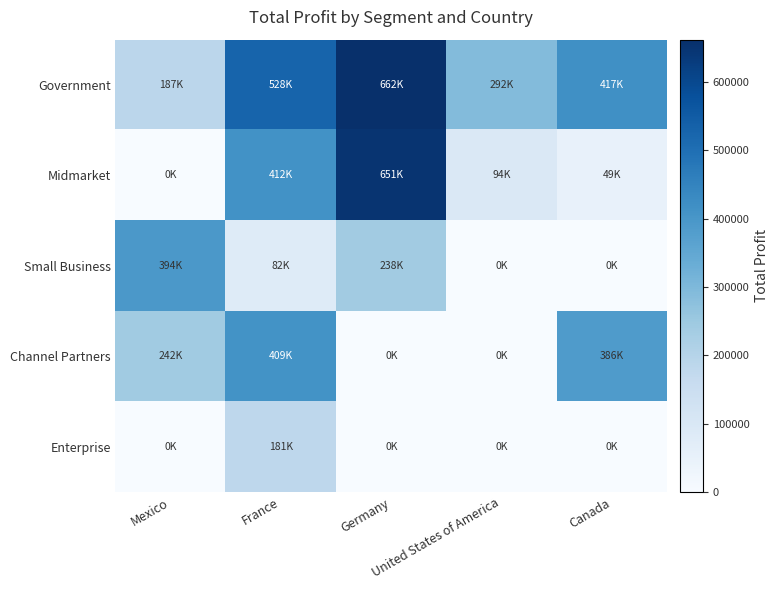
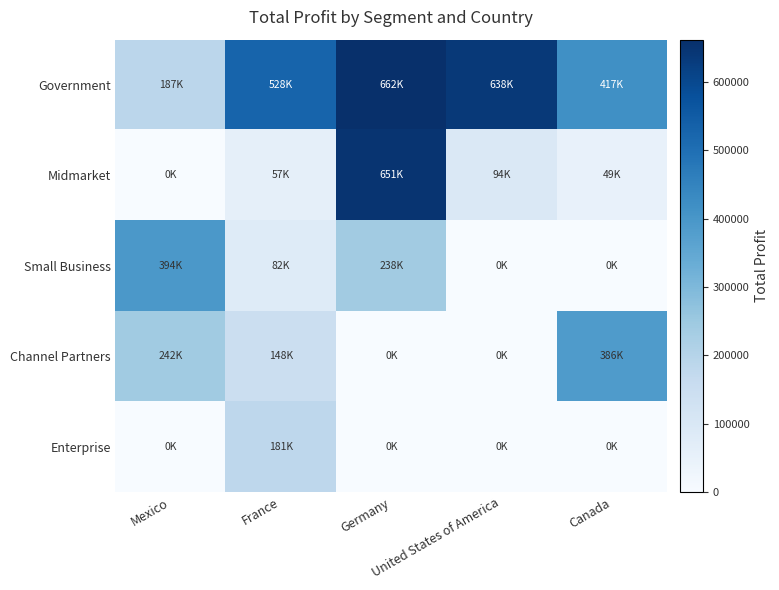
  {
    "Government": {
      "Mexico": "187K",
      "France": "528K",
      "Germany": "662K",
-     "United States of America": "292K",
+     "United States of America": "638K",
      "Canada": "417K"
    },
    "Midmarket": {
      "Mexico": "0K",
-     "France": "412K",
+     "France": "57K",
      "Germany": "651K",
      "United States of America": "94K",
      "Canada": "49K"
    },
    "Small Business": {
      "Mexico": "394K",
      "France": "82K",
      "Germany": "238K",
      "United States of America": "0K",
      "Canada": "0K"
    },
    "Channel Partners": {
      "Mexico": "242K",
-     "France": "409K",
+     "France": "148K",
      "Germany": "0K",
      "United States of America": "0K",
      "Canada": "386K"
    },
    "Enterprise": {
      "Mexico": "0K",
      "France": "181K",
      "Germany": "0K",
      "United States of America": "0K",
      "Canada": "0K"
    }
  }
